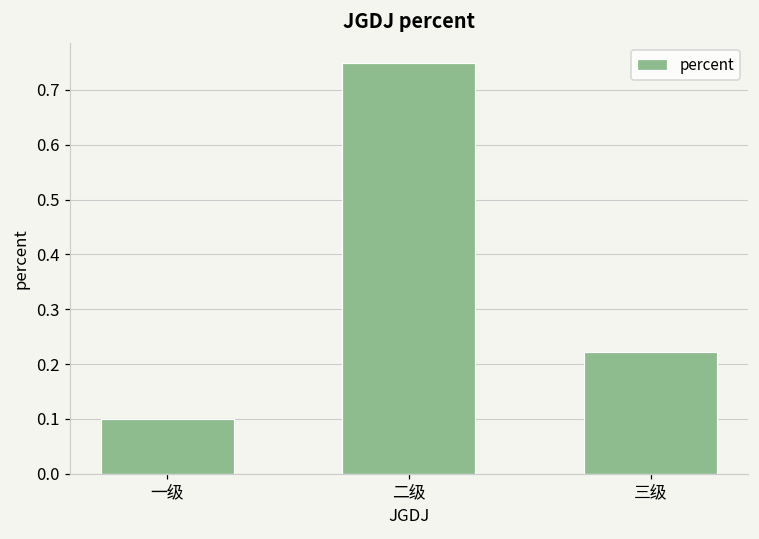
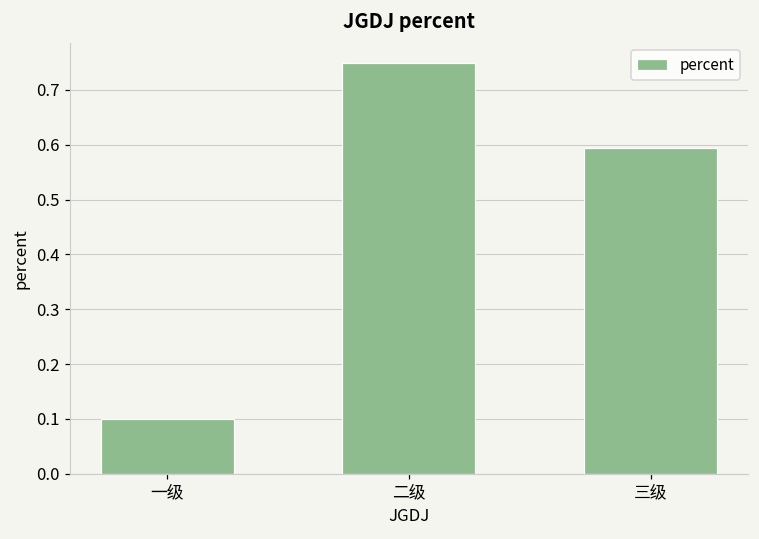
  {
    "一级": 0.10,
    "二级": 0.75,
-   "三级": 0.22
+   "三级": 0.59
  }
